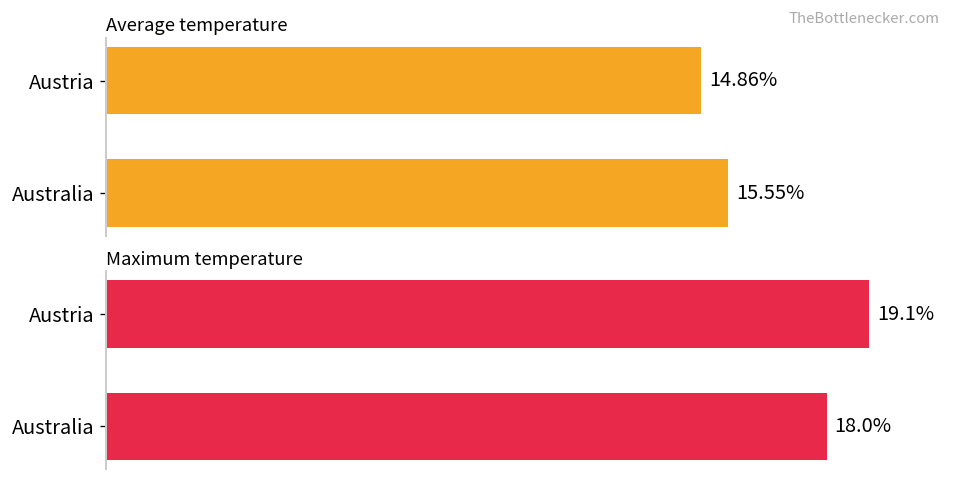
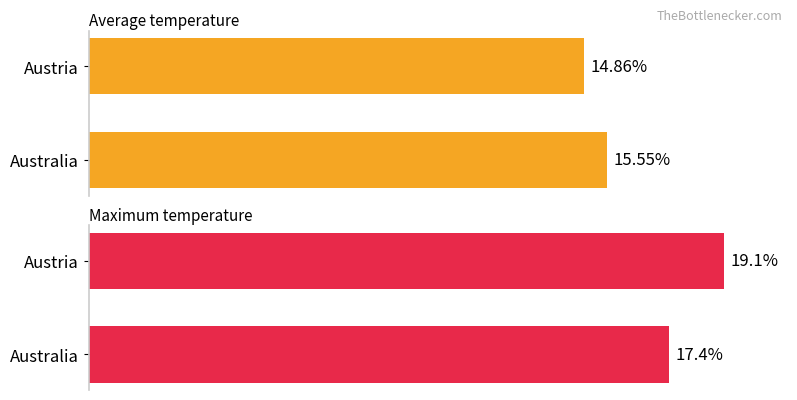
  {
    "Average temperature": {
      "Austria": "14.86%",
      "Australia": "15.55%"
    },
    "Maximum temperature": {
      "Austria": "19.1%",
-     "Australia": "18.0%"
+     "Australia": "17.4%"
    }
  }
